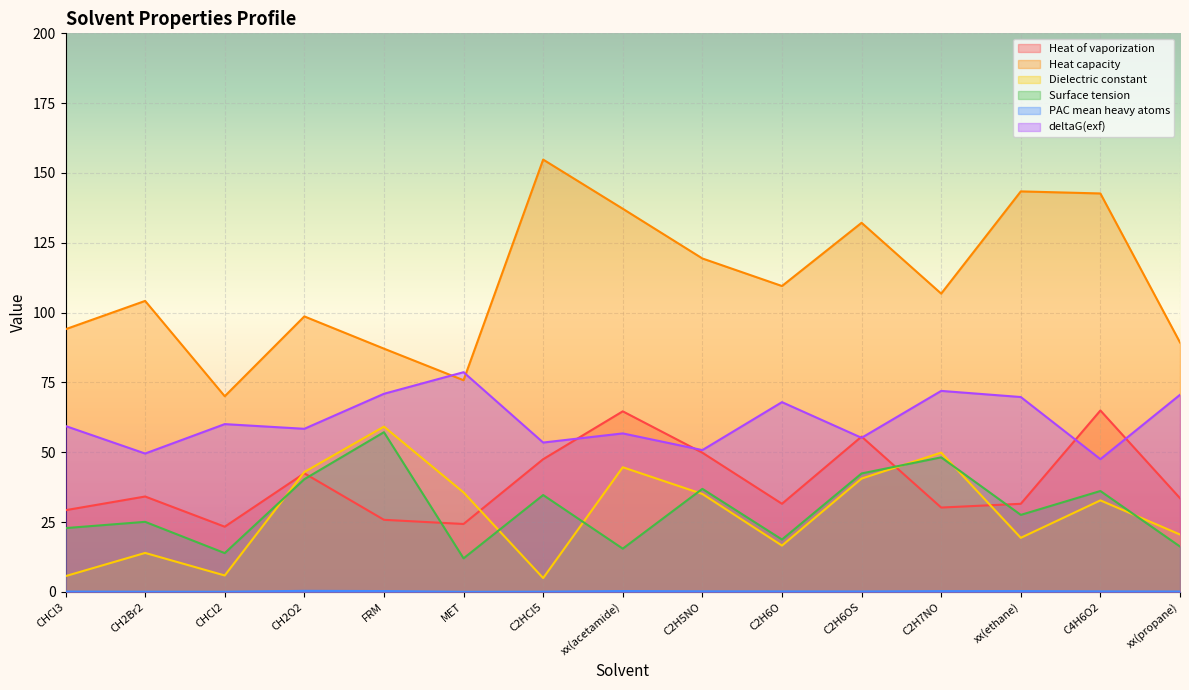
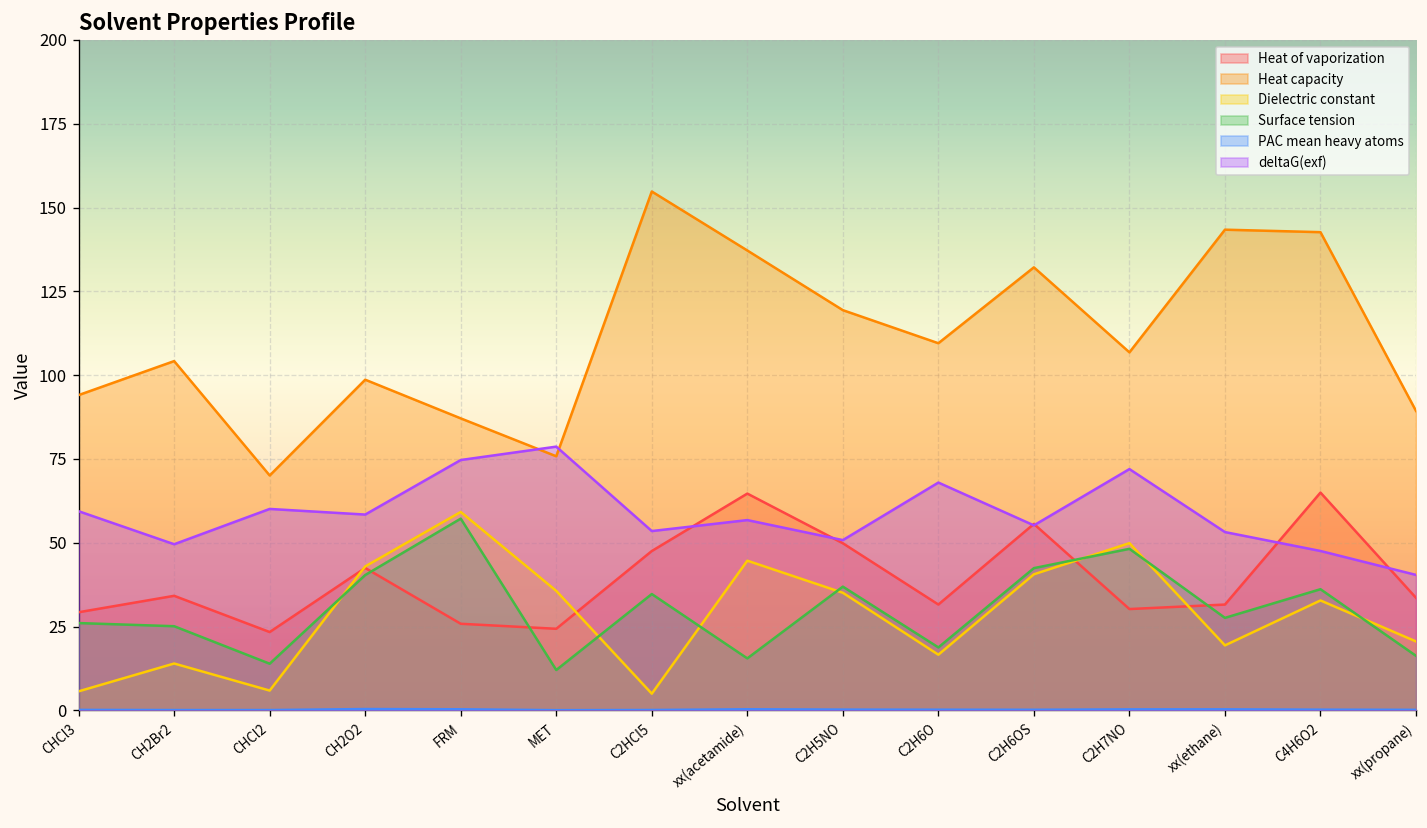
  {
    "Surface tension": {
-     "CHCl3": 23,
+     "CHCl3": 26,
      "CH2Br2": 25,
      "CHCl2": 14,
      "CH2O2": 40,
      "FRM": 57,
      "MET": 12,
      "C2HCl5": 35,
      "xx(acetamide)": 16,
      "C2H5NO": 37,
      "C2H6O": 19,
      "C2H6OS": 42,
      "C2H7NO": 48,
      "xx(ethane)": 28,
      "C4H6O2": 36,
      "xx(propane)": 16
    },
    "PAC mean heavy atoms": {
      "CHCl3": 0,
      "CH2Br2": 0,
      "CHCl2": 0,
      "CH2O2": 0,
      "FRM": 0,
      "MET": 0,
      "C2HCl5": 0,
      "xx(acetamide)": 0,
      "C2H5NO": 0,
      "C2H6O": 0,
      "C2H6OS": 0,
      "C2H7NO": 0,
      "xx(ethane)": 0,
      "C4H6O2": 0,
      "xx(propane)": 0
    },
    "deltaG(exf)": {
      "CHCl3": 59,
      "CH2Br2": 50,
      "CHCl2": 60,
      "CH2O2": 58,
-     "FRM": 71,
+     "FRM": 75,
      "MET": 79,
      "C2HCl5": 53,
      "xx(acetamide)": 57,
      "C2H5NO": 51,
      "C2H6O": 68,
      "C2H7NO": 72,
-     "xx(ethane)": 70,
+     "xx(ethane)": 53,
      "C4H6O2": 48,
-     "xx(propane)": 71
+     "xx(propane)": 40
    }
  }
